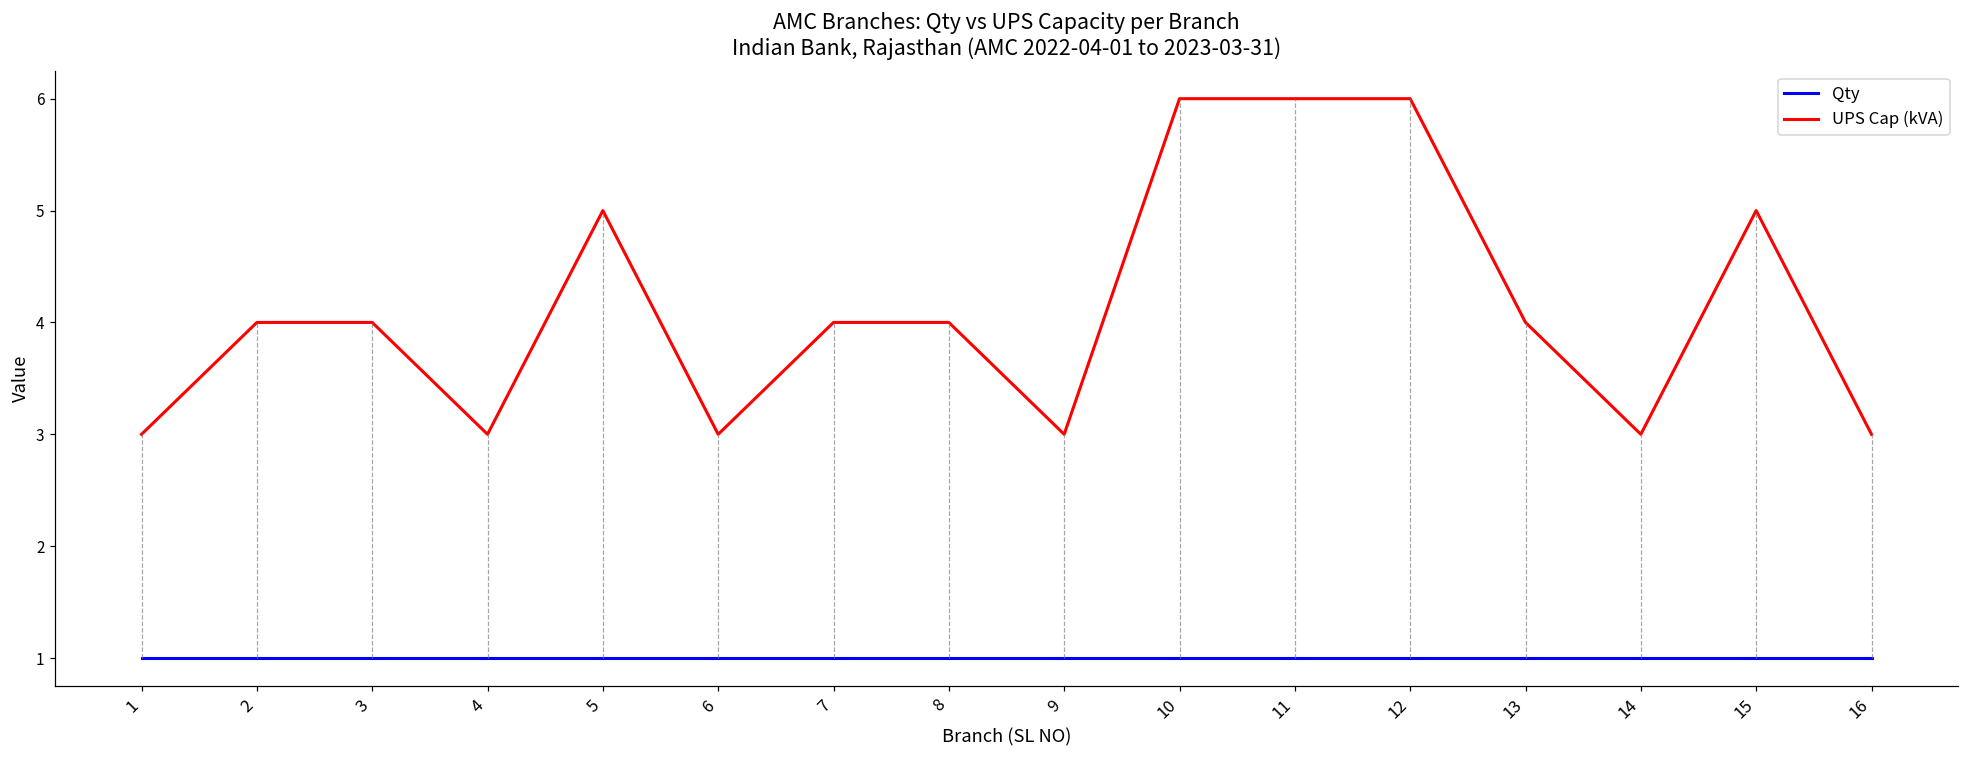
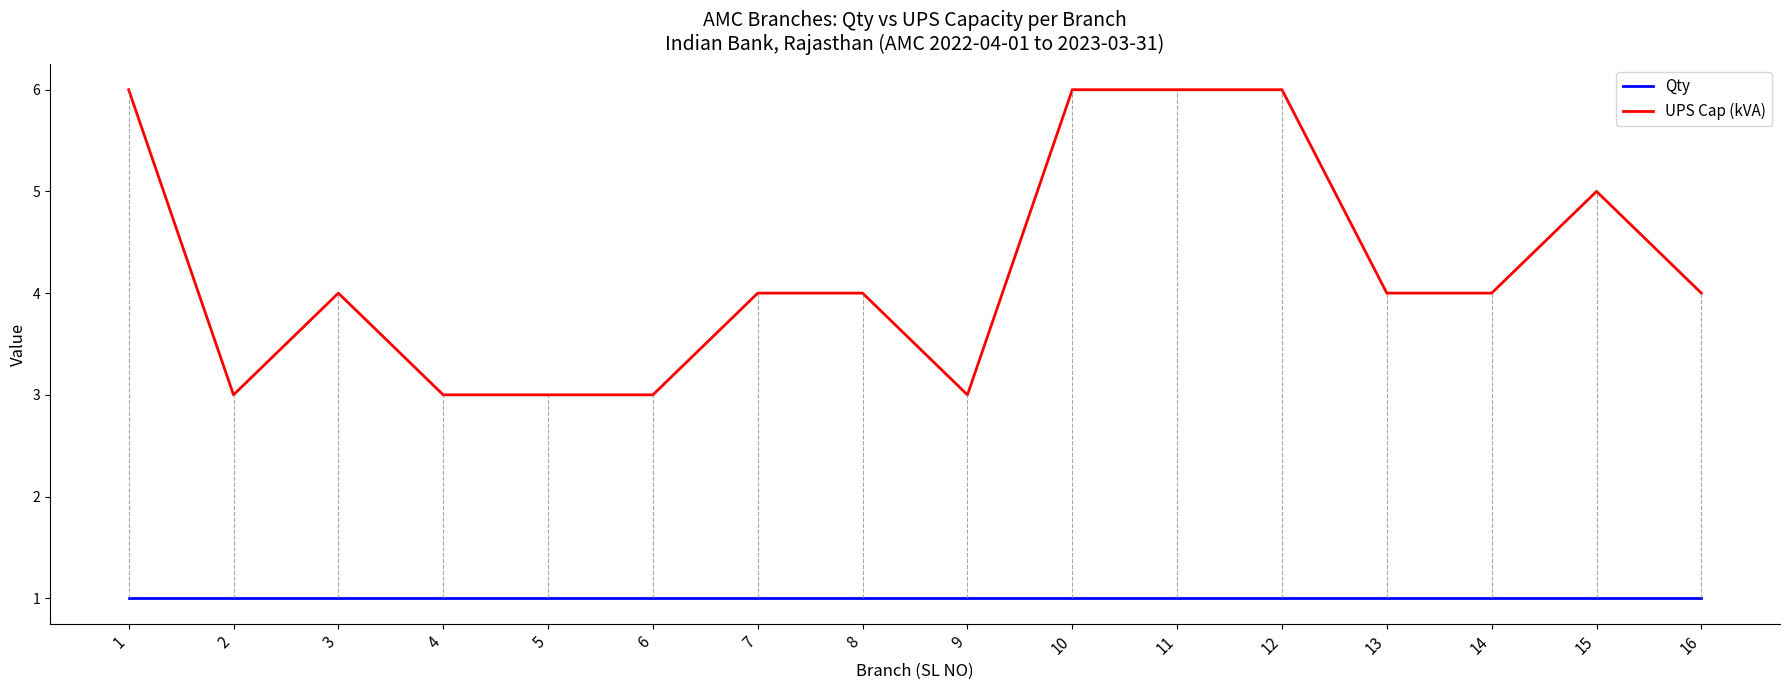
  {
    "UPS Cap (kVA)": {
-     "1": 3,
-     "2": 4,
-     "5": 5,
-     "14": 3,
-     "16": 3
+     "1": 6,
+     "2": 3,
+     "5": 3,
+     "14": 4,
+     "16": 4
    }
  }
